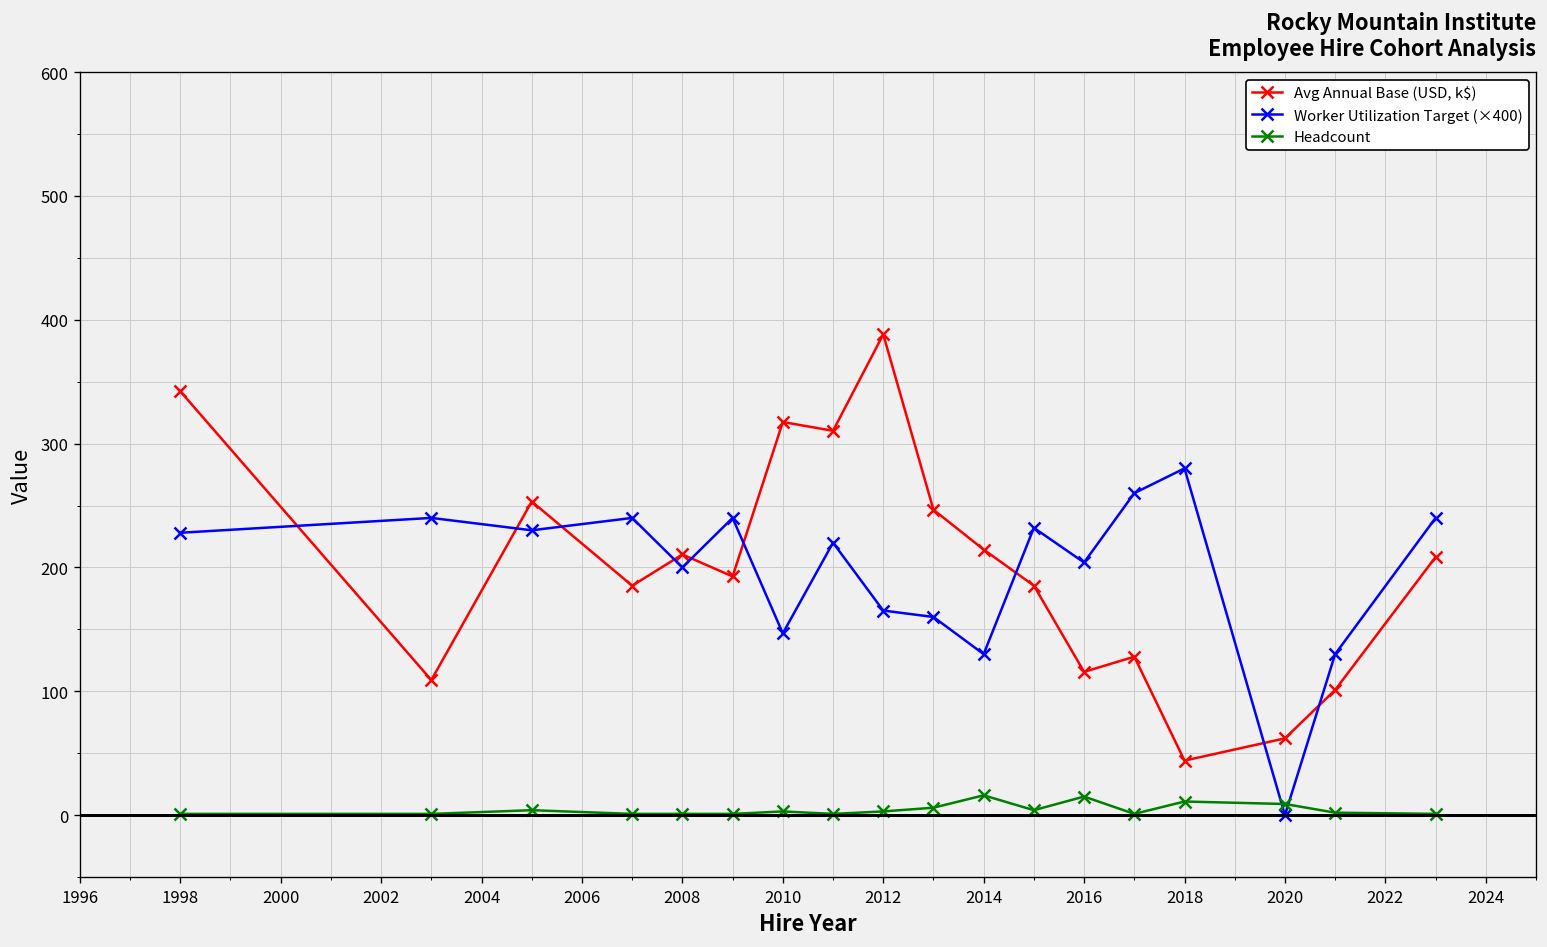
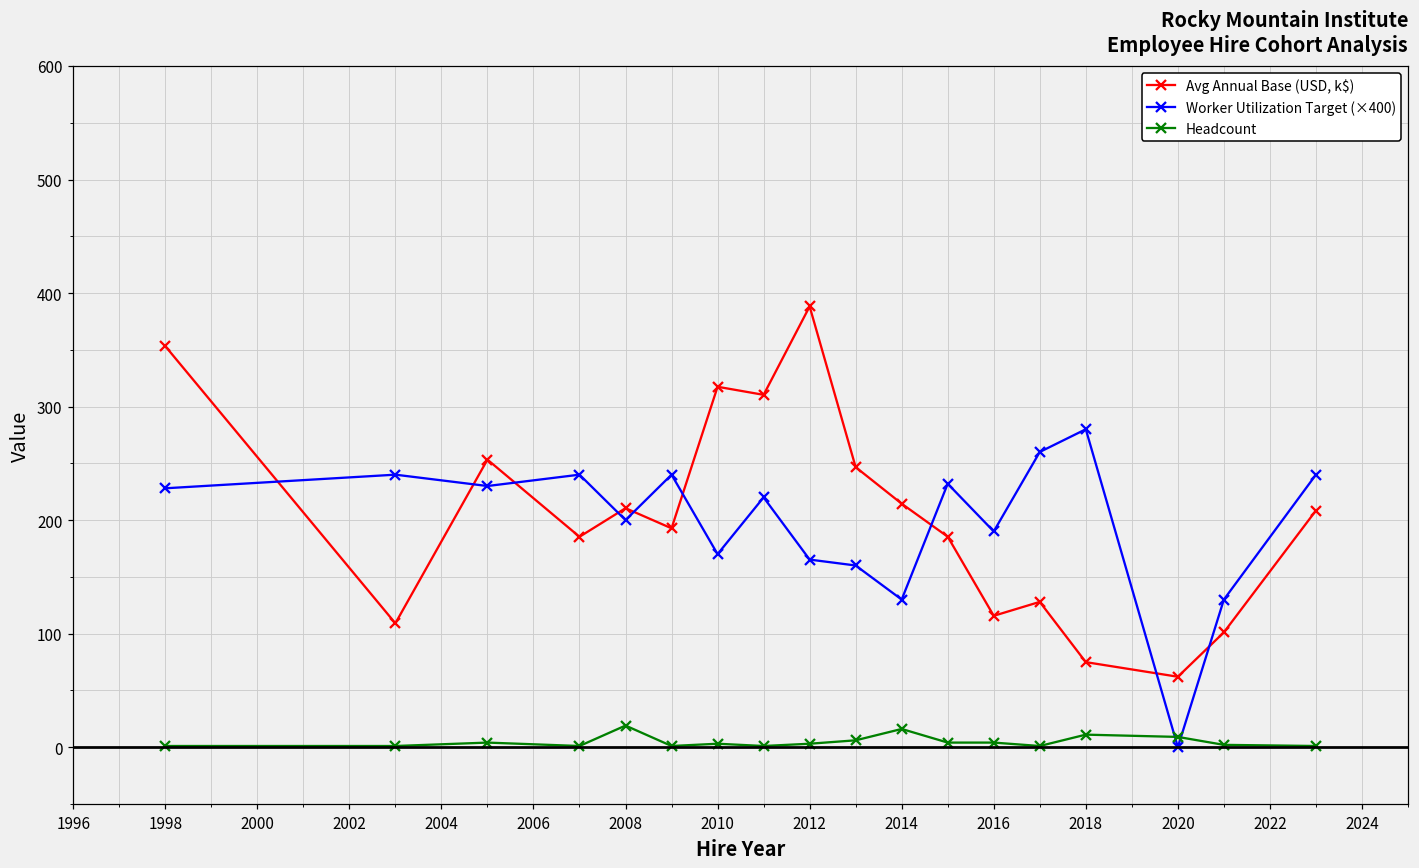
  {
    "Avg Annual Base (USD, k$)": {
-     "1998": 342,
+     "1998": 353,
      "2008": 210,
      "2010": 317,
      "2012": 388,
      "2014": 214,
      "2016": 116,
-     "2018": 44,
+     "2018": 75,
      "2020": 62
    },
    "Worker Utilization Target (×400)": {
      "1998": 228,
      "2008": 200,
-     "2010": 147,
+     "2010": 170,
      "2012": 165,
      "2014": 130,
-     "2016": 204,
+     "2016": 190,
      "2018": 280,
      "2020": 0
    },
    "Headcount": {
      "1998": 1,
-     "2008": 1,
+     "2008": 19,
      "2010": 3,
      "2012": 3,
      "2014": 16,
-     "2016": 15,
+     "2016": 4,
      "2018": 11,
      "2020": 9
    }
  }
